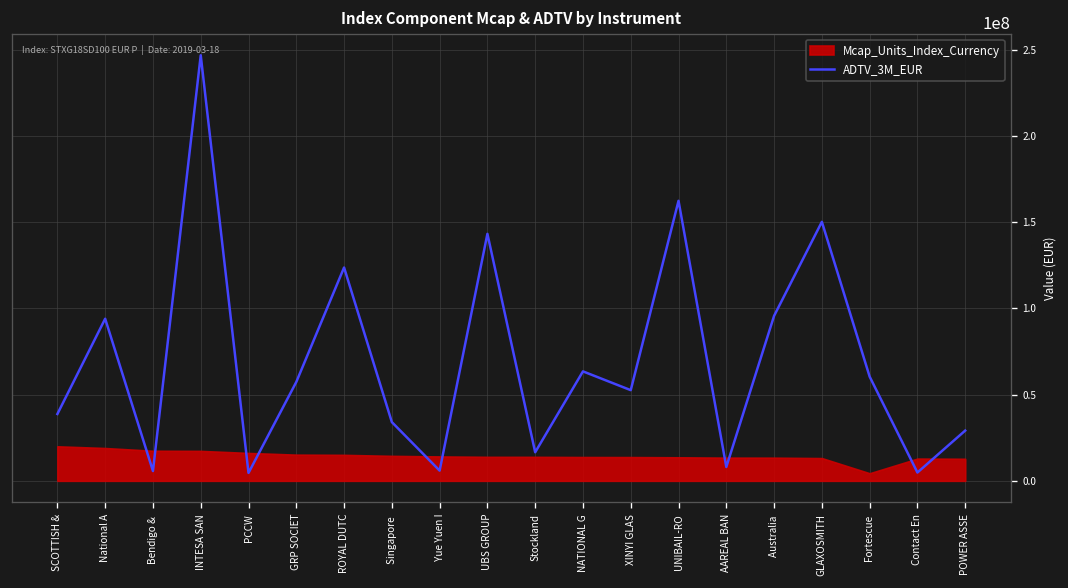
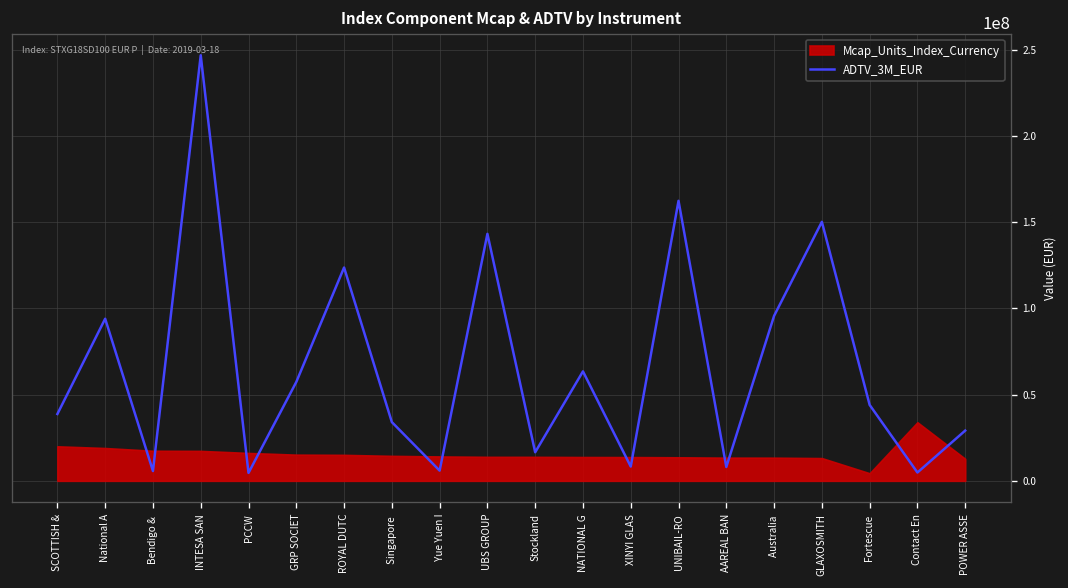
  {
    "ADTV_3M_EUR": {
      "SCOTTISH &": 39000000,
      "National A": 94000000,
      "Bendigo &": 6000000,
      "PCCW": 5000000,
      "GRP SOCIET": 57000000,
      "ROYAL DUTC": 124000000,
      "Singapore": 34000000,
      "Yue Yuen I": 6000000,
      "UBS GROUP": 143000000,
      "Stockland": 17000000,
      "NATIONAL G": 64000000,
-     "XINYI GLAS": 53000000,
+     "XINYI GLAS": 8000000,
      "UNIBAIL-RO": 162000000,
      "AAREAL BAN": 8000000,
      "Australia": 96000000,
      "GLAXOSMITH": 150000000,
-     "Fortescue": 60000000,
+     "Fortescue": 44000000,
      "Contact En": 5000000,
      "POWER ASSE": 29000000
    },
    "Mcap_Units_Index_Currency": {
      "SCOTTISH &": 20000000,
      "National A": 19000000,
      "Bendigo &": 17000000,
      "INTESA SAN": 17000000,
      "PCCW": 16000000,
      "GRP SOCIET": 15000000,
      "ROYAL DUTC": 15000000,
      "Singapore": 14000000,
      "Yue Yuen I": 14000000,
      "UBS GROUP": 14000000,
      "Stockland": 14000000,
      "NATIONAL G": 14000000,
      "XINYI GLAS": 14000000,
      "UNIBAIL-RO": 14000000,
      "AAREAL BAN": 13000000,
      "Australia": 13000000,
      "GLAXOSMITH": 13000000,
      "Fortescue": 4000000,
-     "Contact En": 13000000,
+     "Contact En": 34000000,
      "POWER ASSE": 13000000
    }
  }
